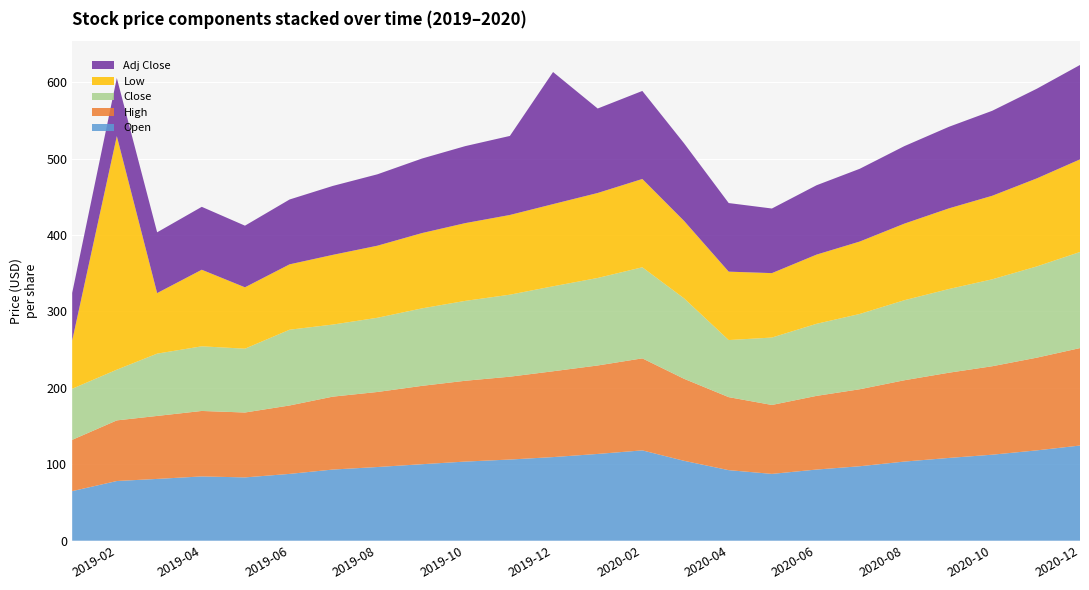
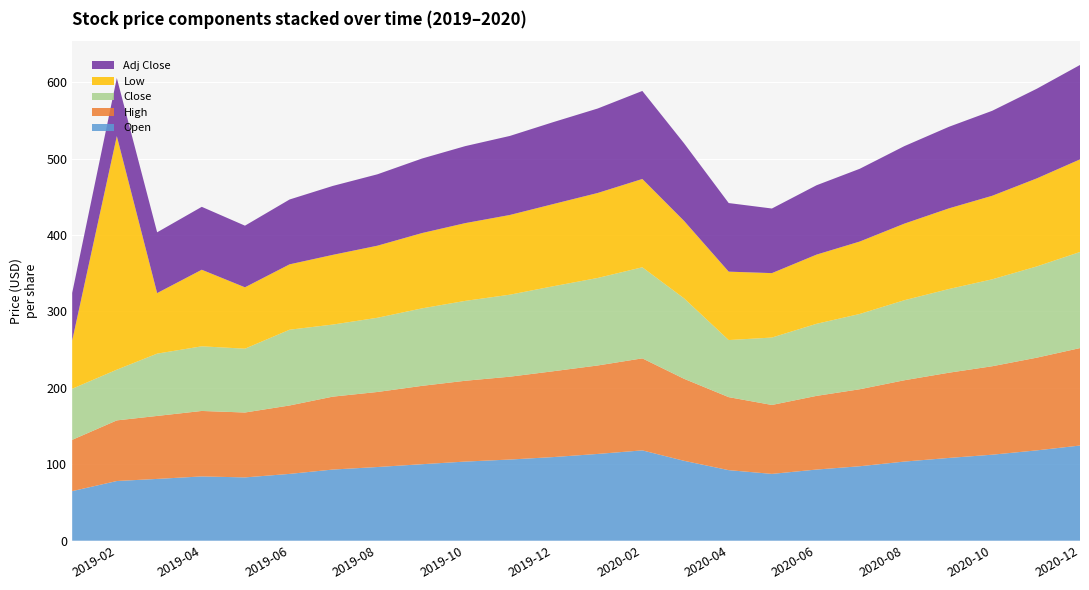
  {
    "Open": {
      "2019-02": 80,
      "2019-04": 80,
      "2019-06": 90,
      "2019-08": 100,
      "2019-10": 100,
      "2019-12": 110,
      "2020-02": 120,
      "2020-04": 90,
      "2020-06": 90,
      "2020-08": 100,
      "2020-10": 110,
      "2020-12": 120
    },
    "High": {
      "2019-02": 80,
      "2019-04": 90,
      "2019-06": 90,
      "2019-08": 100,
      "2019-10": 110,
      "2019-12": 110,
      "2020-02": 120,
      "2020-04": 100,
      "2020-06": 100,
      "2020-08": 110,
      "2020-10": 120,
      "2020-12": 130
    },
    "Close": {
      "2019-02": 70,
      "2019-04": 80,
      "2019-06": 100,
      "2019-08": 100,
      "2019-10": 100,
      "2019-12": 110,
      "2020-02": 120,
      "2020-04": 70,
      "2020-06": 90,
      "2020-08": 100,
      "2020-10": 110,
      "2020-12": 130
    },
    "Low": {
      "2019-02": 310,
      "2019-04": 100,
      "2019-06": 90,
      "2019-08": 90,
      "2019-10": 100,
      "2019-12": 110,
      "2020-02": 120,
      "2020-04": 90,
      "2020-06": 90,
      "2020-08": 100,
      "2020-10": 110,
      "2020-12": 120
    },
    "Adj Close": {
      "2019-02": 80,
      "2019-04": 80,
      "2019-06": 80,
      "2019-08": 90,
      "2019-10": 100,
-     "2019-12": 170,
+     "2019-12": 110,
      "2020-02": 120,
      "2020-04": 90,
      "2020-06": 90,
      "2020-08": 100,
      "2020-10": 110,
      "2020-12": 120
    }
  }
